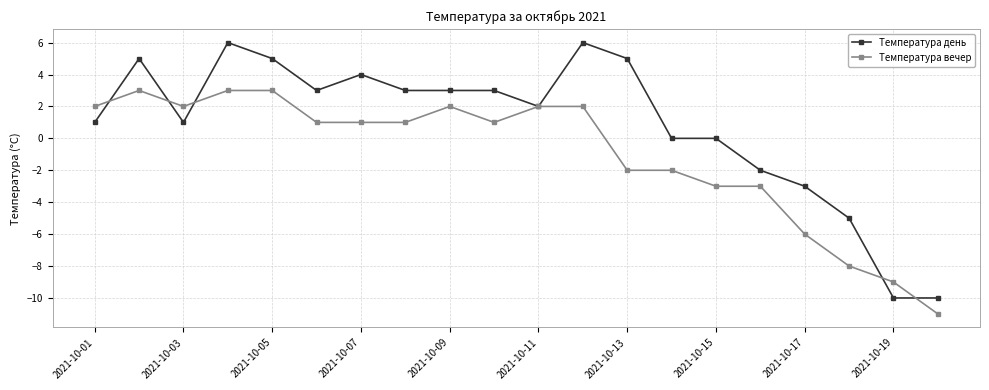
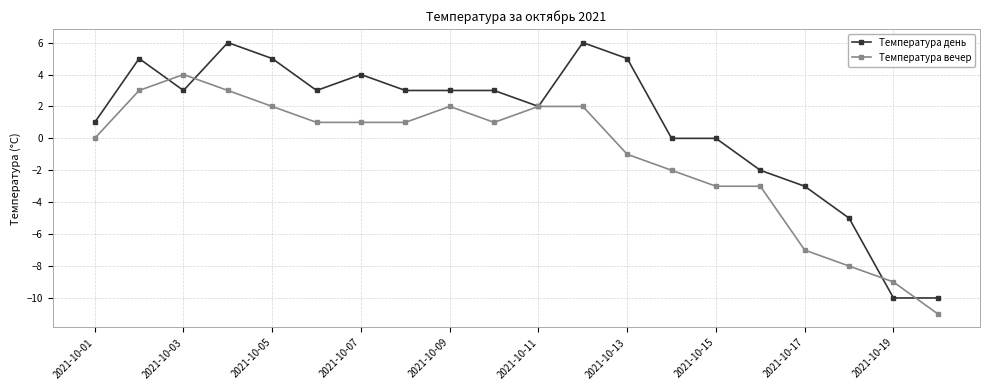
  {
    "Температура день": {
      "2021-10-01": 1,
-     "2021-10-03": 1,
+     "2021-10-03": 3,
      "2021-10-05": 5,
      "2021-10-07": 4,
      "2021-10-09": 3,
      "2021-10-13": 5,
      "2021-10-15": 0,
      "2021-10-17": -3,
      "2021-10-19": -10
    },
    "Температура вечер": {
-     "2021-10-01": 2,
-     "2021-10-03": 2,
-     "2021-10-05": 3,
+     "2021-10-01": 0,
+     "2021-10-03": 4,
+     "2021-10-05": 2,
      "2021-10-07": 1,
      "2021-10-09": 2,
-     "2021-10-13": -2,
+     "2021-10-13": -1,
      "2021-10-15": -3,
-     "2021-10-17": -6,
+     "2021-10-17": -7,
      "2021-10-19": -9
    }
  }
